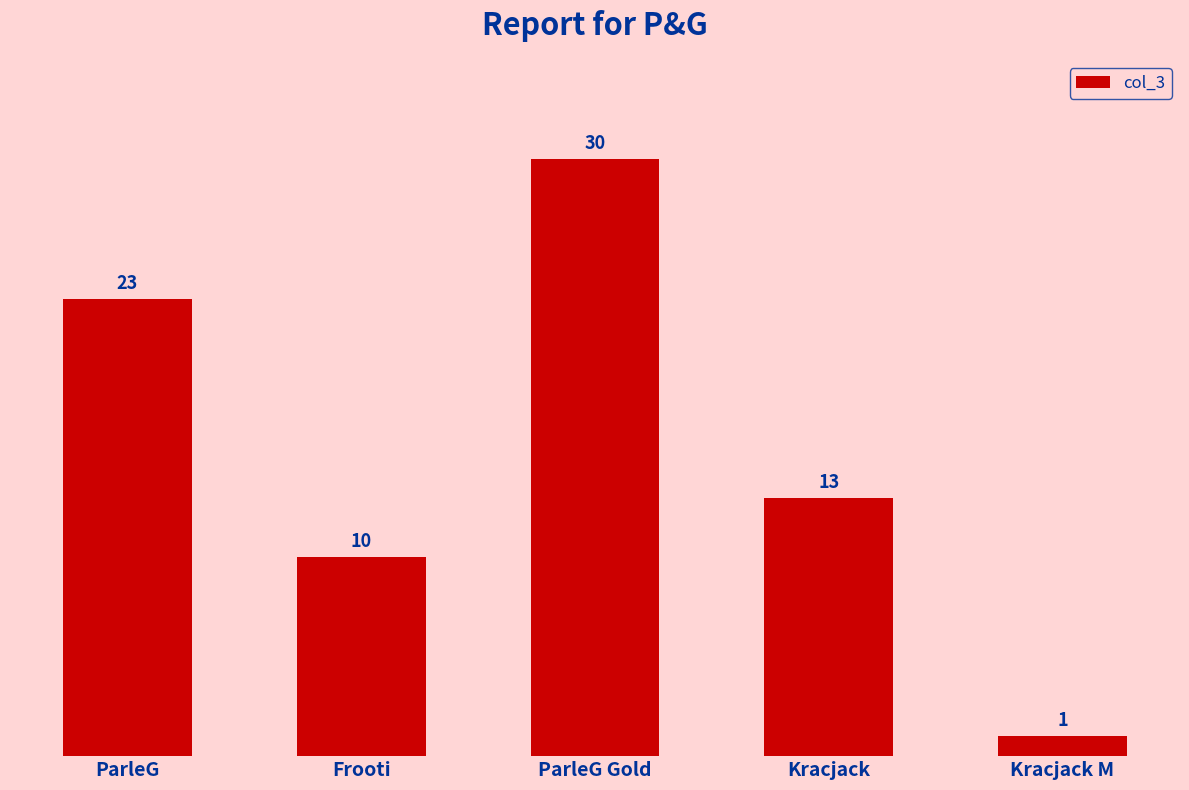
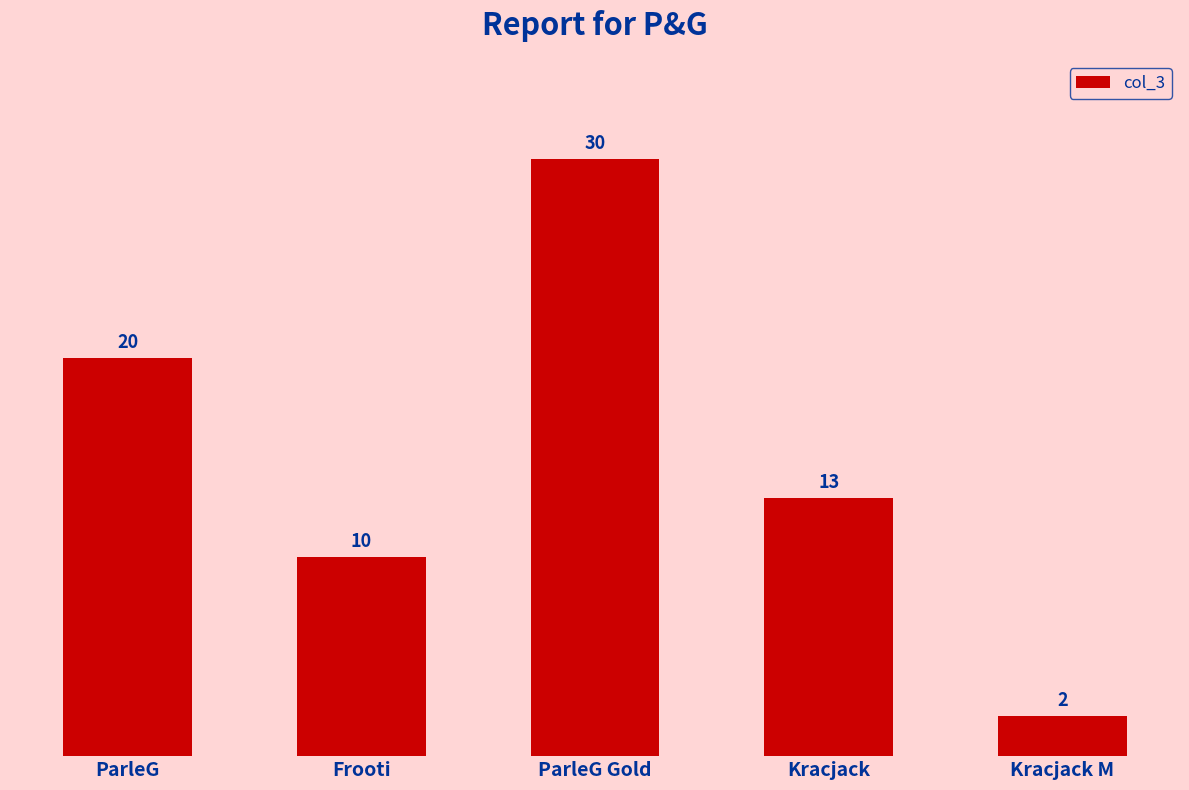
  {
-   "ParleG": 23,
+   "ParleG": 20,
    "Frooti": 10,
    "ParleG Gold": 30,
    "Kracjack": 13,
-   "Kracjack M": 1
+   "Kracjack M": 2
  }
